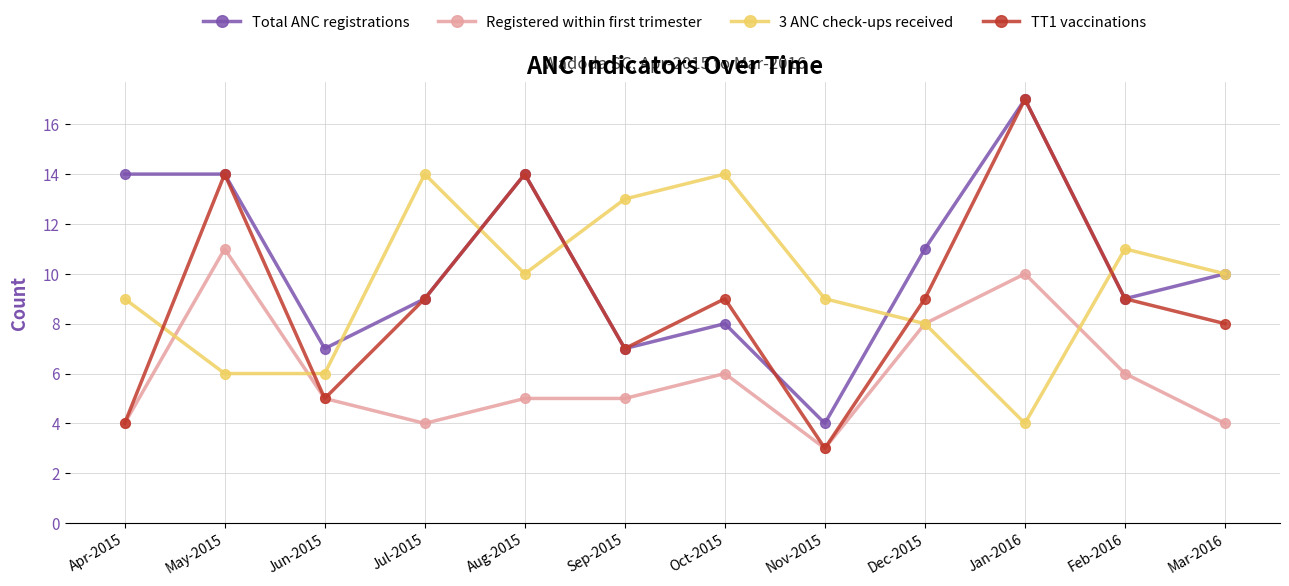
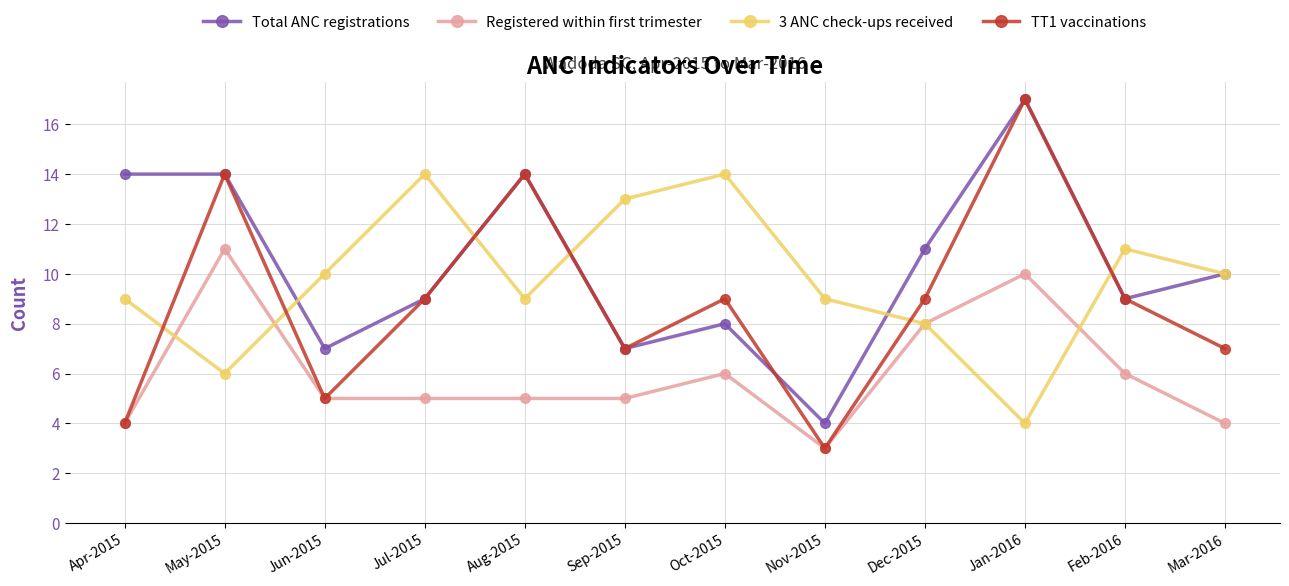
  {
    "Total ANC registrations": {
      "Apr-2015": 14,
      "Jun-2015": 7,
      "Oct-2015": 8,
      "Nov-2015": 4,
      "Dec-2015": 11
    },
    "Registered within first trimester": {
      "May-2015": 11,
-     "Jul-2015": 4,
+     "Jul-2015": 5,
      "Aug-2015": 5,
      "Sep-2015": 5,
      "Oct-2015": 6,
      "Jan-2016": 10,
      "Feb-2016": 6,
      "Mar-2016": 4
    },
    "3 ANC check-ups received": {
      "Apr-2015": 9,
      "May-2015": 6,
-     "Jun-2015": 6,
+     "Jun-2015": 10,
      "Jul-2015": 14,
-     "Aug-2015": 10,
+     "Aug-2015": 9,
      "Sep-2015": 13,
      "Oct-2015": 14,
      "Nov-2015": 9,
      "Jan-2016": 4,
      "Feb-2016": 11
    },
    "TT1 vaccinations": {
      "Oct-2015": 9,
      "Dec-2015": 9,
-     "Mar-2016": 8
+     "Mar-2016": 7
    }
  }
